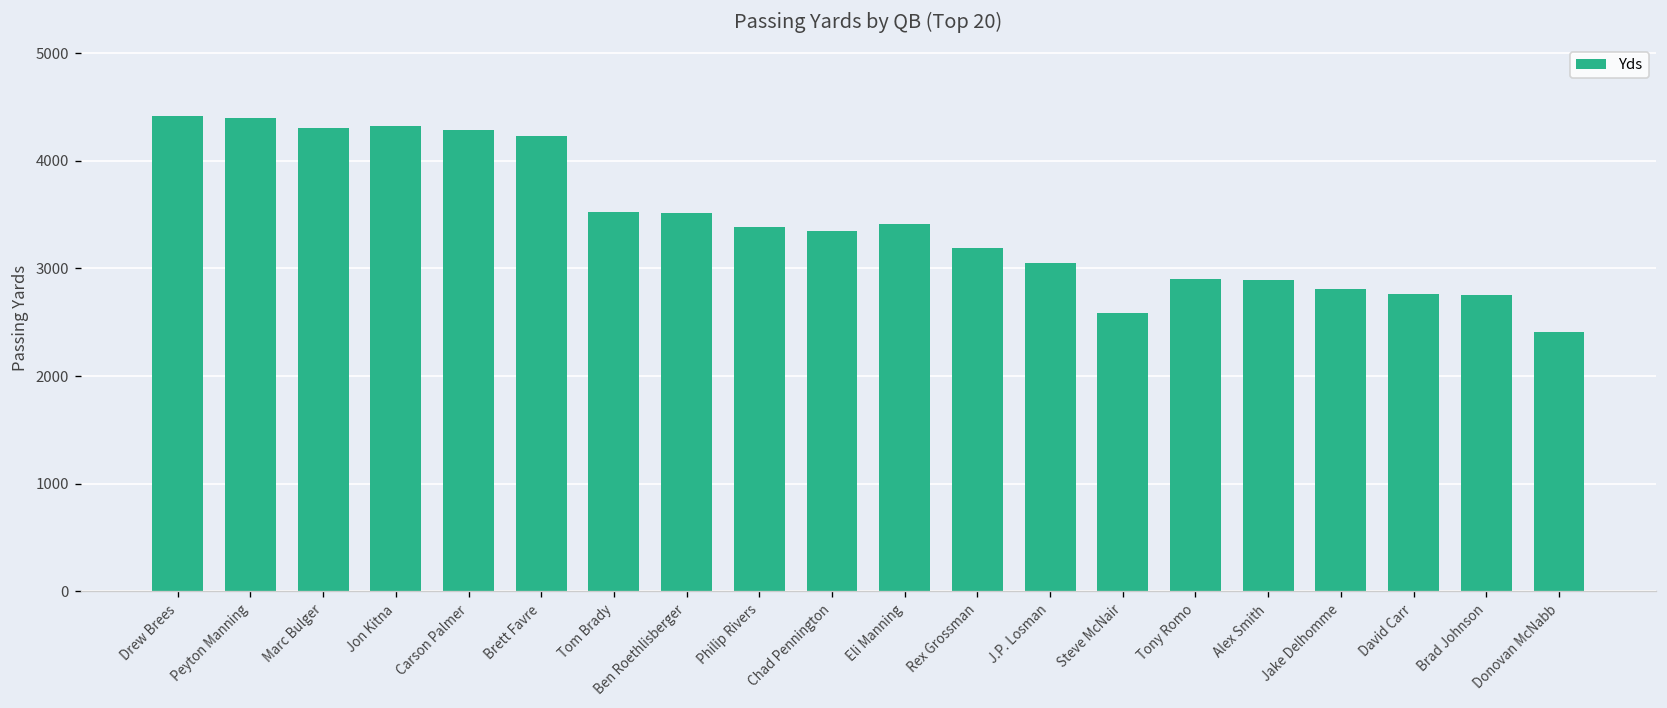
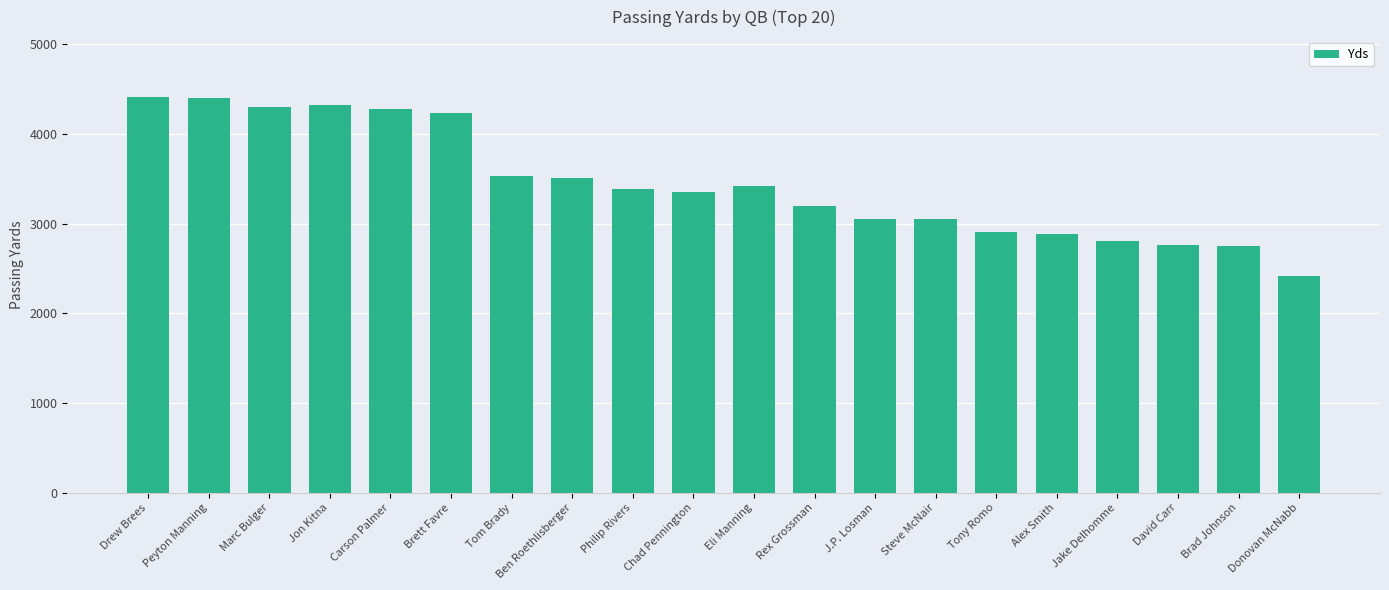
  {
    "Drew Brees": 4400,
    "Peyton Manning": 4400,
    "Marc Bulger": 4300,
    "Jon Kitna": 4300,
    "Carson Palmer": 4300,
    "Brett Favre": 4200,
    "Tom Brady": 3500,
    "Ben Roethlisberger": 3500,
    "Philip Rivers": 3400,
    "Chad Pennington": 3400,
    "Eli Manning": 3400,
    "Rex Grossman": 3200,
    "J.P. Losman": 3100,
-   "Steve McNair": 2600,
+   "Steve McNair": 3100,
    "Tony Romo": 2900,
    "Alex Smith": 2900,
    "Jake Delhomme": 2800,
    "David Carr": 2800,
    "Brad Johnson": 2800,
    "Donovan McNabb": 2400
  }
